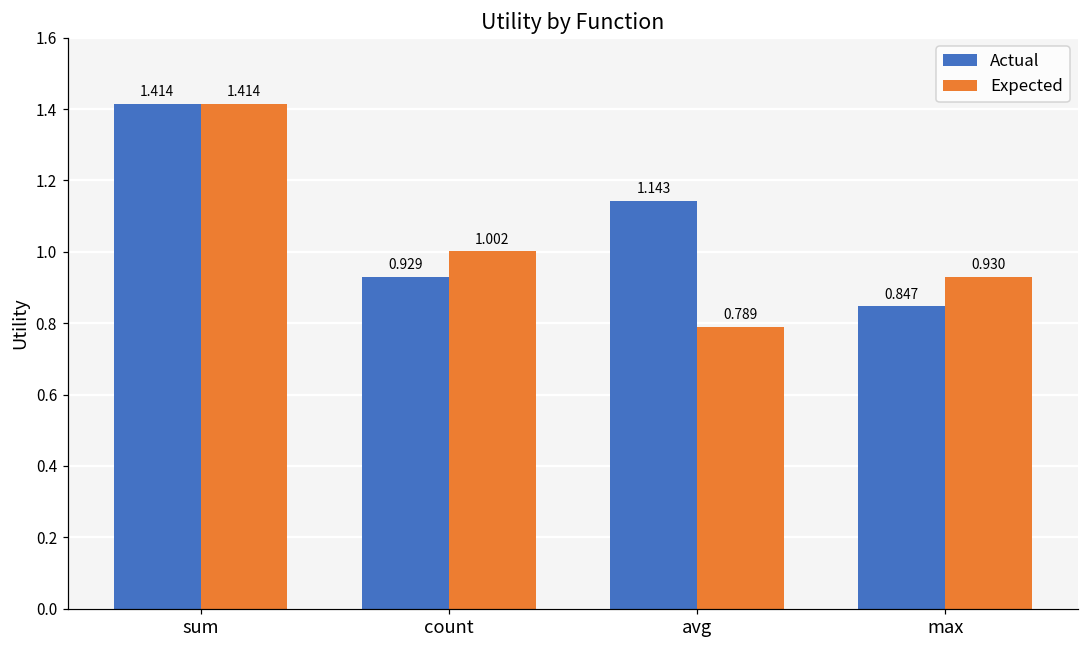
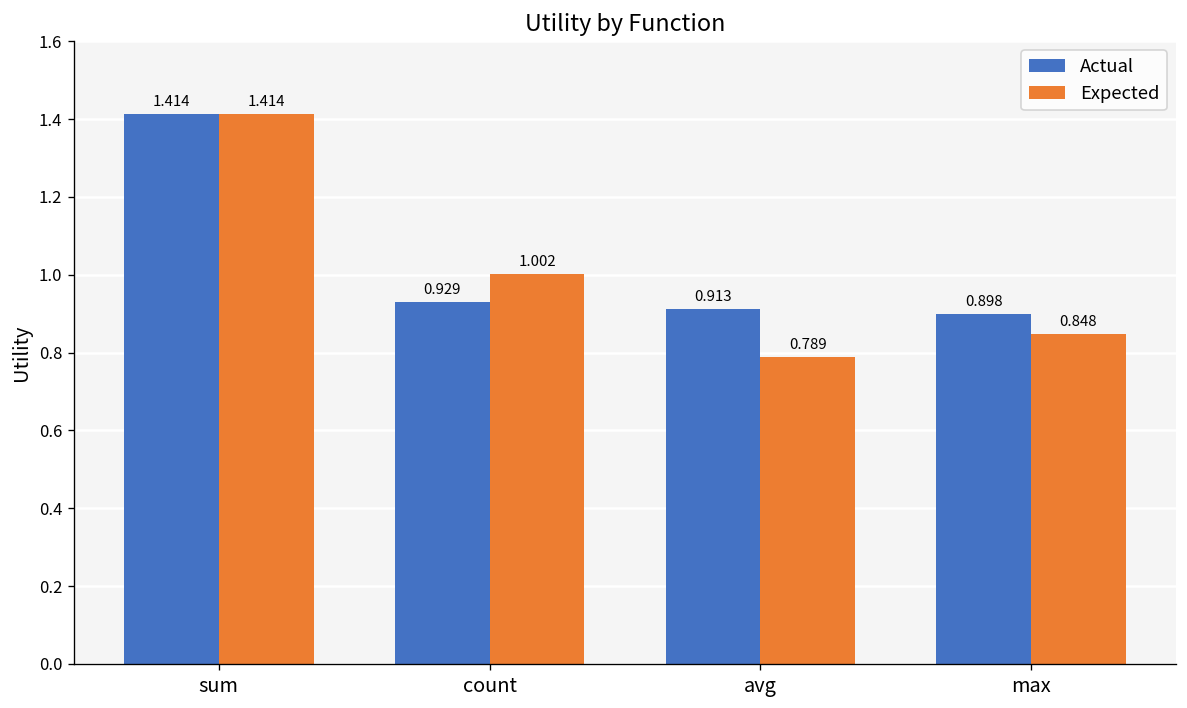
  {
    "Actual": {
      "sum": 1.414,
      "count": 0.929,
-     "avg": 1.143,
-     "max": 0.847
+     "avg": 0.913,
+     "max": 0.898
    },
    "Expected": {
      "sum": 1.414,
      "count": 1.002,
      "avg": 0.789,
-     "max": 0.930
+     "max": 0.848
    }
  }
